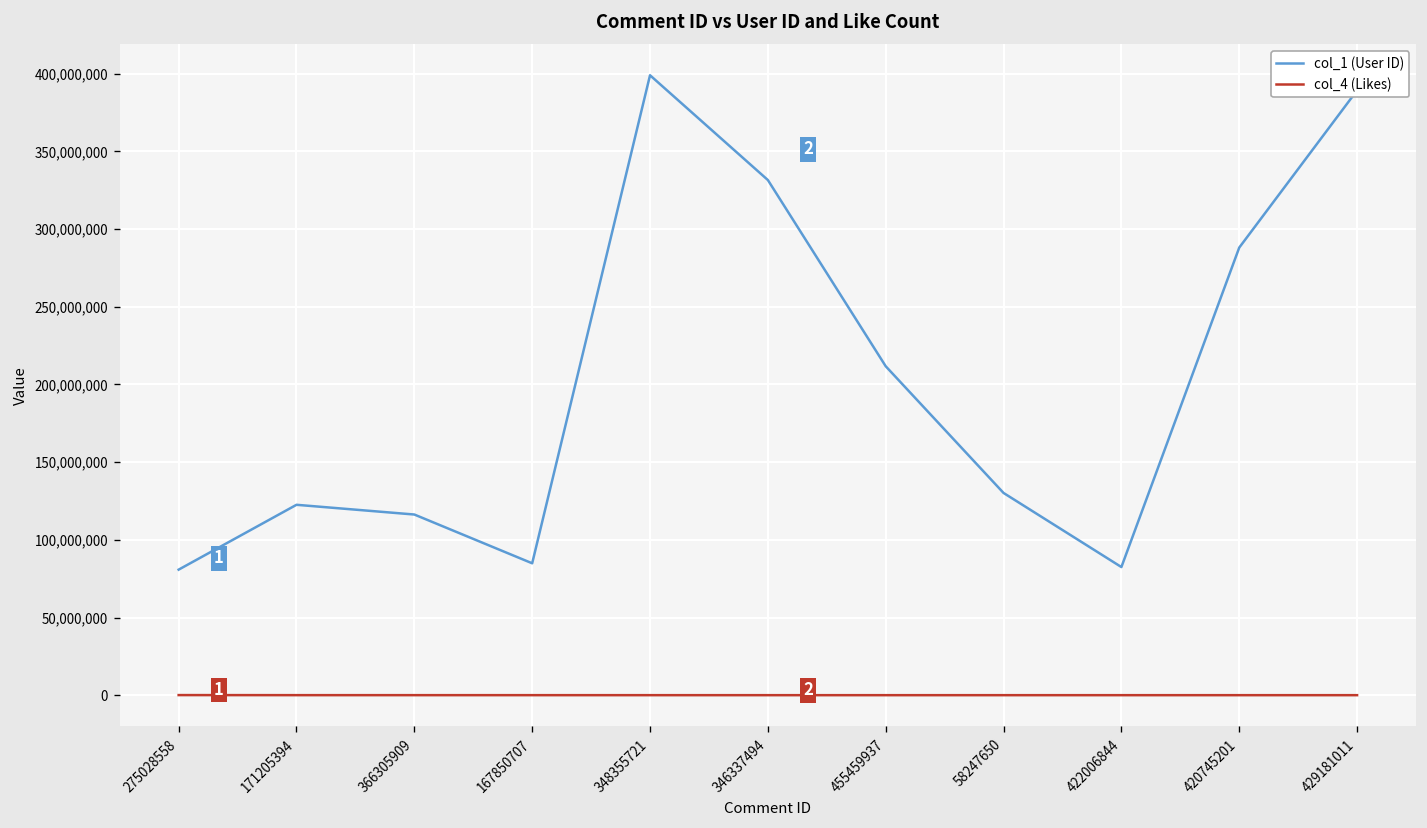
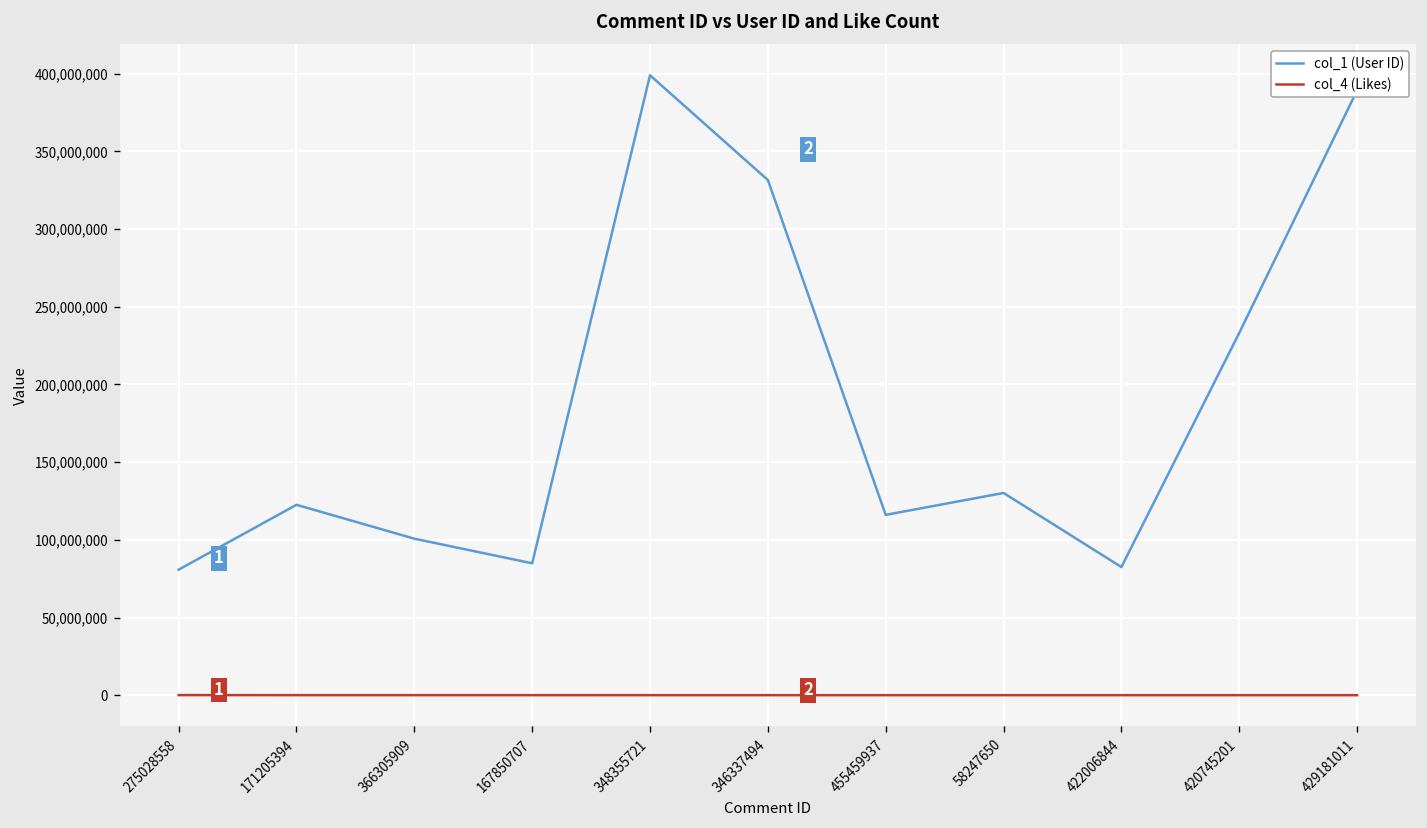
  {
    "col_1 (User ID)": {
      "275028558": "81,000,000",
      "171205394": "123,000,000",
-     "366305909": "116,000,000",
+     "366305909": "101,000,000",
      "167850707": "85,000,000",
      "348355721": "399,000,000",
      "346337494": "332,000,000",
-     "455459937": "212,000,000",
+     "455459937": "116,000,000",
      "58247650": "130,000,000",
      "422006844": "82,000,000",
-     "420745201": "288,000,000"
+     "420745201": "233,000,000"
    },
    "col_4 (Likes)": {
      "275028558": "0",
      "171205394": "0",
      "366305909": "0",
      "167850707": "0",
      "348355721": "0",
      "346337494": "0",
      "455459937": "0",
      "58247650": "0",
      "422006844": "0",
      "420745201": "0",
      "429181011": "0"
    }
  }
